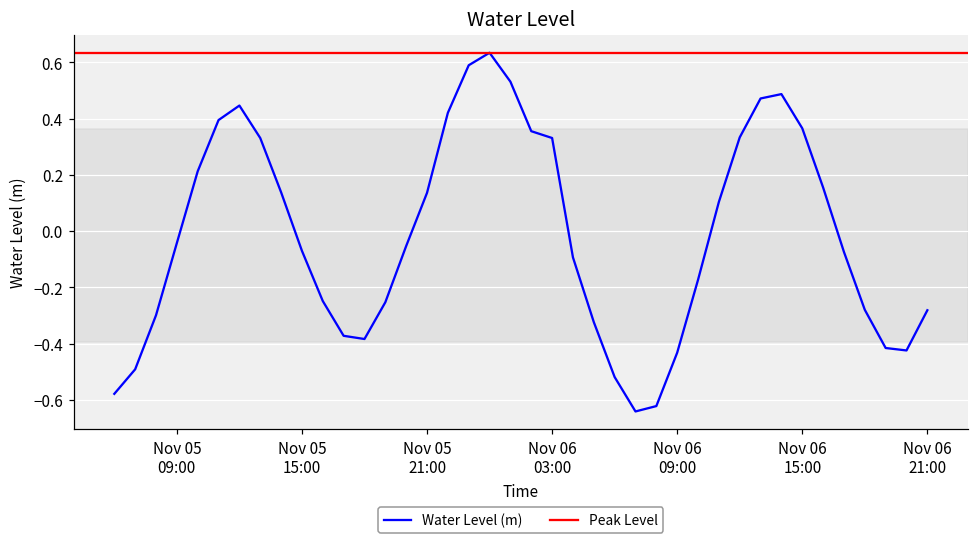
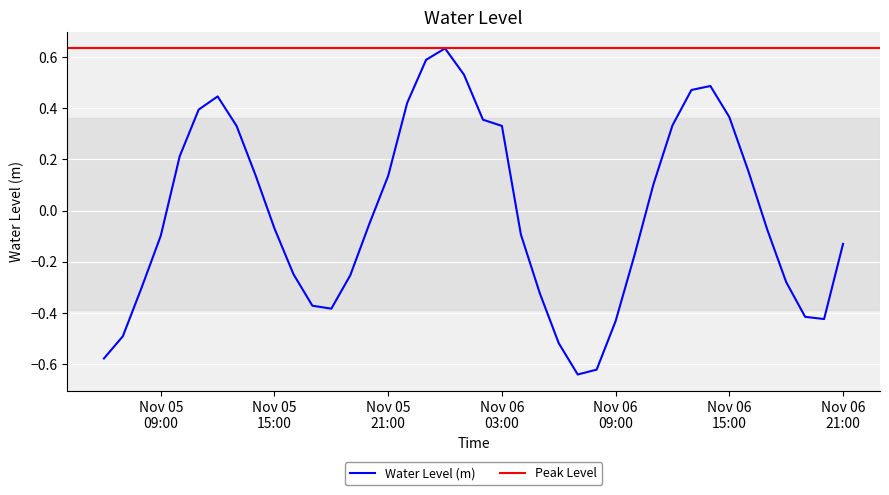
  {
-   "Nov 05 09:00": -0.04,
+   "Nov 05 09:00": -0.10,
    "Nov 05 15:00": -0.07,
    "Nov 05 21:00": 0.14,
    "Nov 06 03:00": 0.33,
    "Nov 06 09:00": -0.43,
    "Nov 06 15:00": 0.37,
-   "Nov 06 21:00": -0.28
+   "Nov 06 21:00": -0.13
  }
